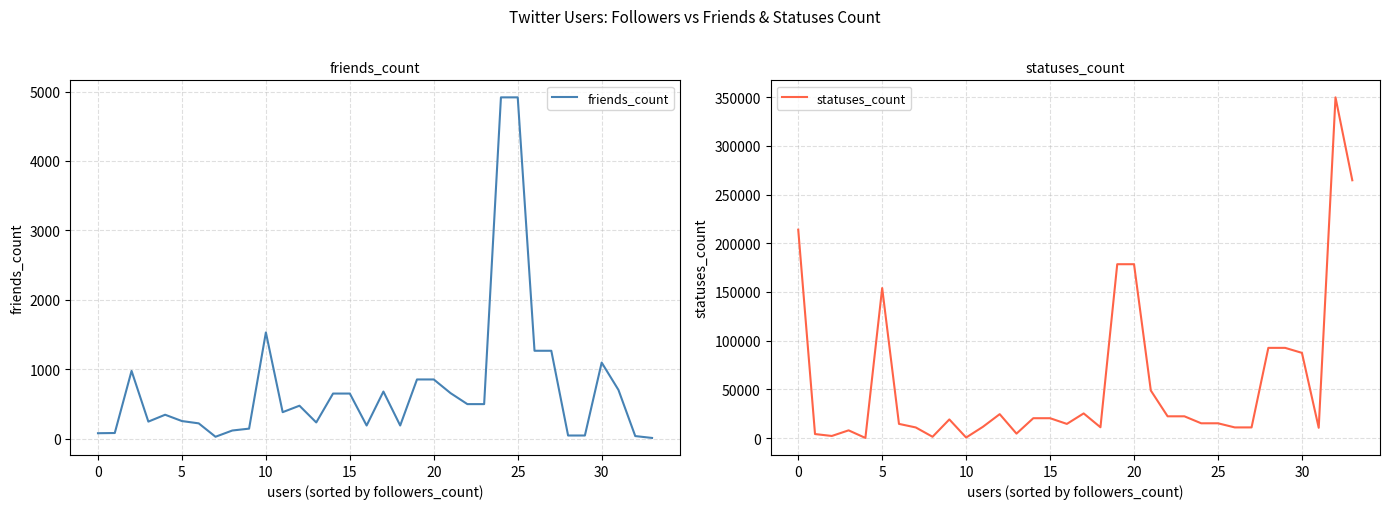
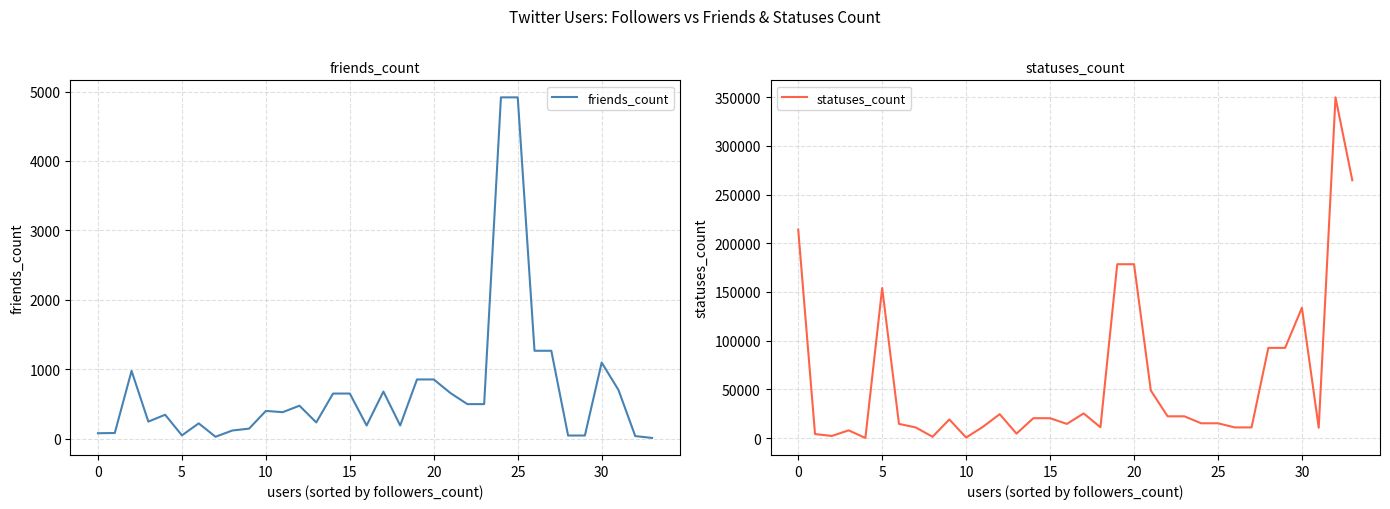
  {
    "friends_count": {
      "0": 100,
-     "5": 300,
-     "10": 1500,
+     "5": 100,
+     "10": 400,
      "15": 700,
      "20": 900,
      "25": 4900,
      "30": 1100
    },
    "statuses_count": {
      "0": 210000,
      "5": 150000,
      "10": 0,
      "15": 20000,
      "20": 180000,
      "25": 20000,
-     "30": 90000
+     "30": 130000
    }
  }
